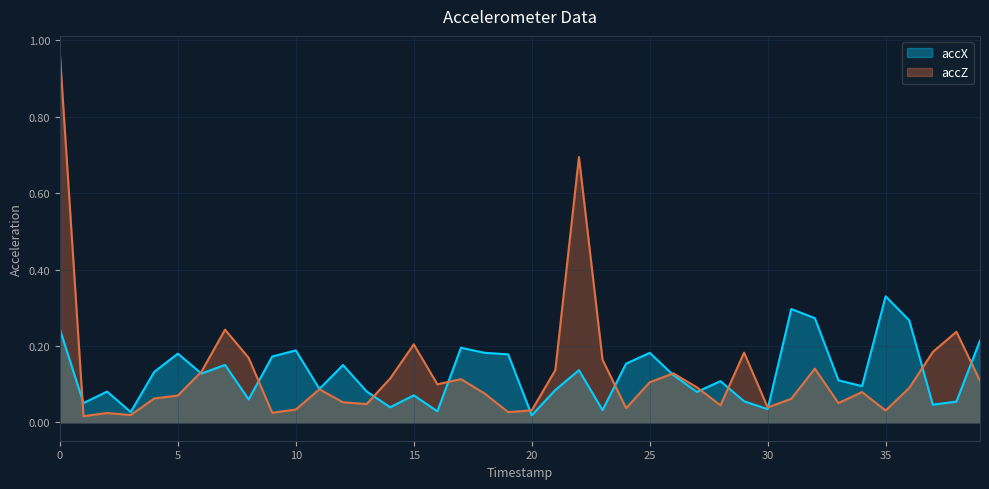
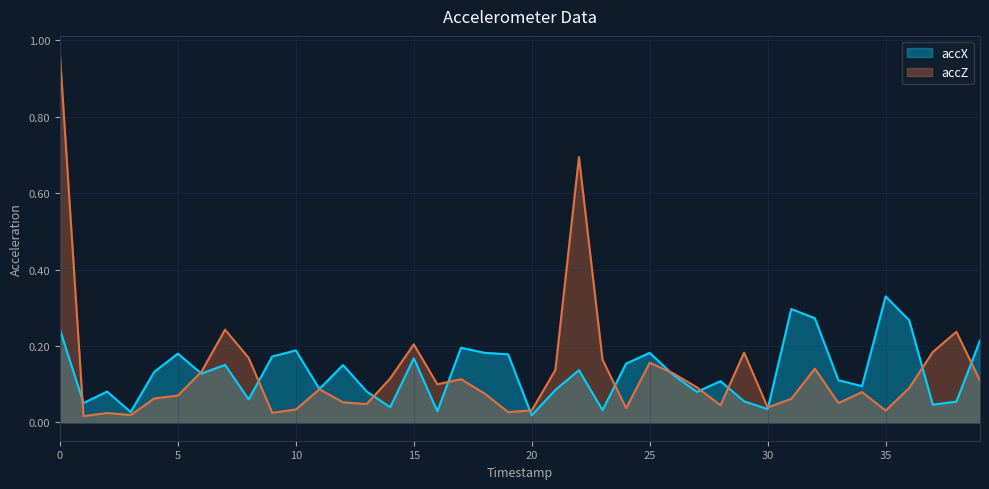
  {
    "accX": {
      "0": 0.24,
      "5": 0.18,
      "10": 0.19,
-     "15": 0.07,
+     "15": 0.17,
      "20": 0.02,
      "25": 0.18,
      "35": 0.33
    },
    "accZ": {
      "0": 0.96,
      "5": 0.07,
      "10": 0.03,
      "15": 0.20,
      "20": 0.03,
-     "25": 0.10,
+     "25": 0.16,
      "35": 0.03
    }
  }
